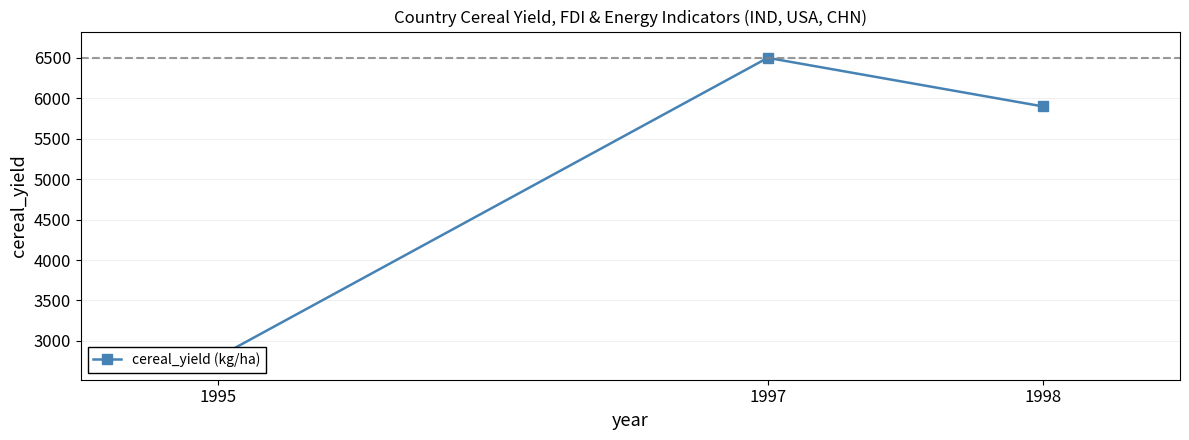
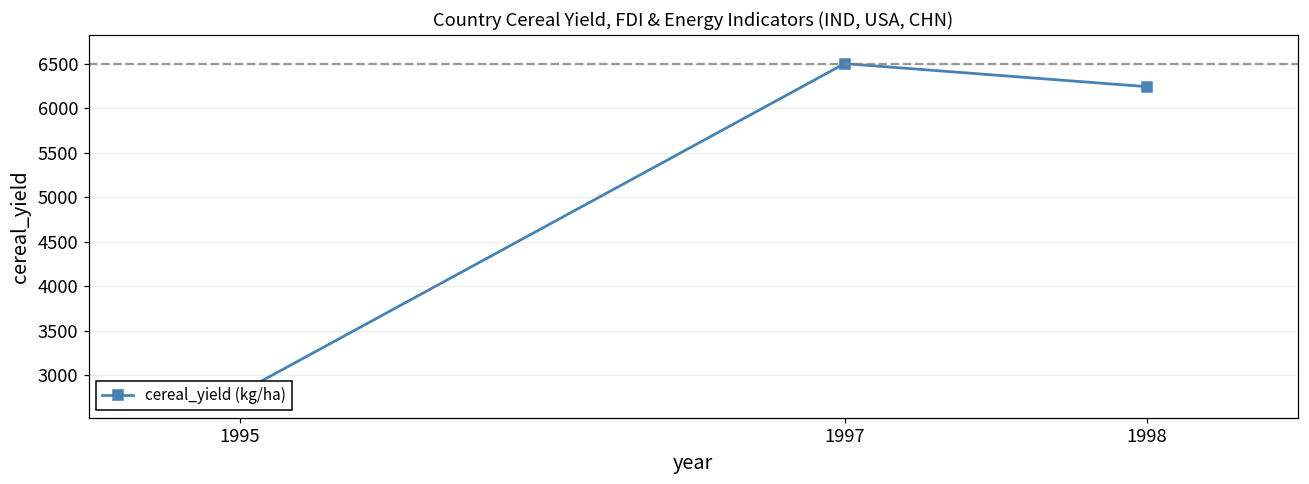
  {
    "1997": 6500,
-   "1998": 5900
+   "1998": 6200
  }
